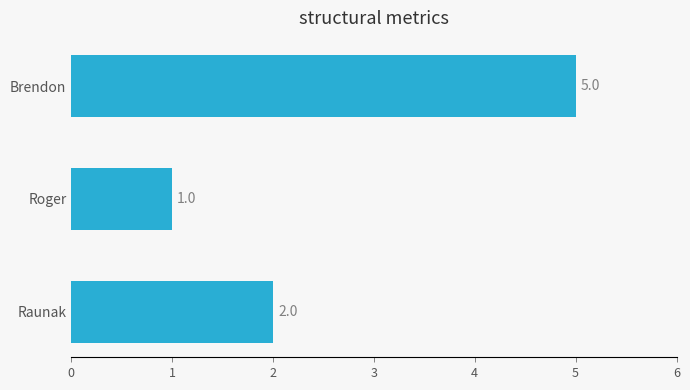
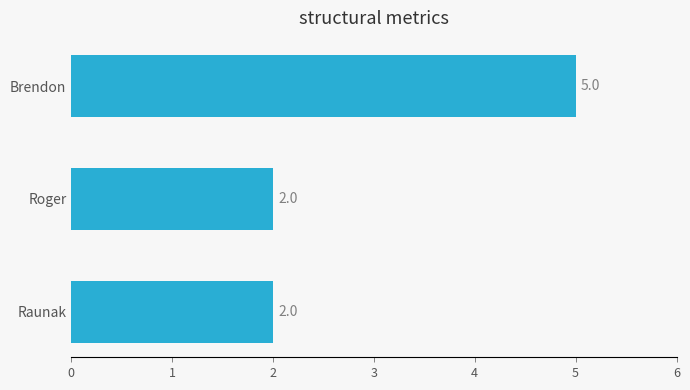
  {
    "Brendon": 5.0,
-   "Roger": 1.0,
+   "Roger": 2.0,
    "Raunak": 2.0
  }
